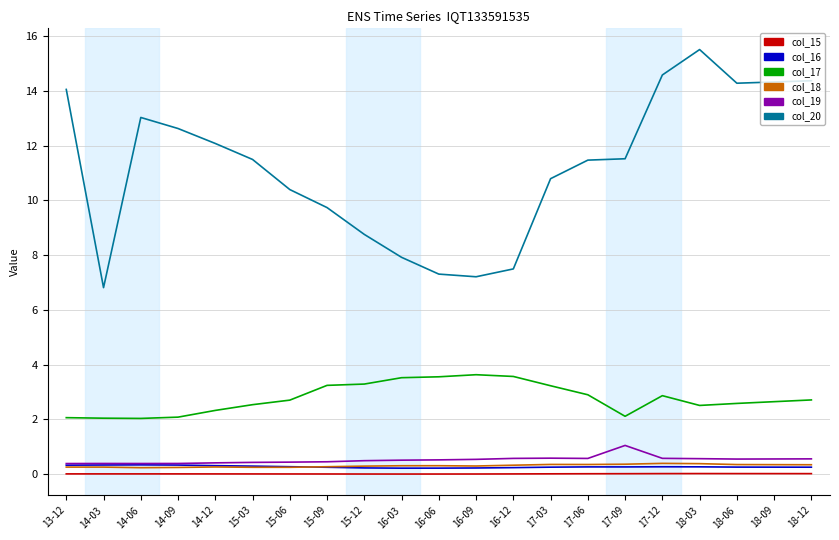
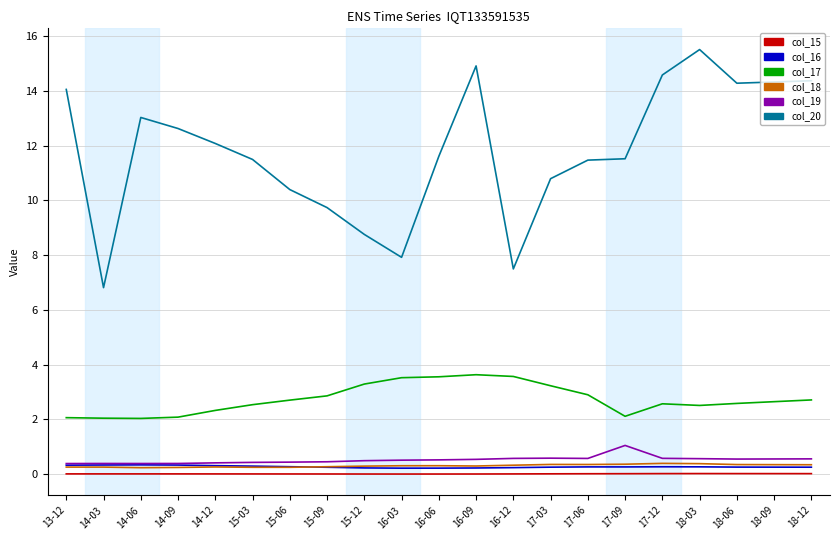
  {
    "col_15": {
      "13-12": 0.0,
      "14-03": 0.0,
      "14-06": 0.0,
      "14-09": 0.0,
      "14-12": 0.0,
      "15-03": 0.0,
      "15-06": 0.0,
      "15-09": 0.0,
      "15-12": 0.0,
      "16-03": 0.0,
      "16-06": 0.0,
      "16-09": 0.0,
      "16-12": 0.0,
      "17-03": 0.0,
      "17-06": 0.0,
      "17-09": 0.0,
      "17-12": 0.0,
      "18-03": 0.0,
      "18-06": 0.0,
      "18-09": 0.0,
      "18-12": 0.0
    },
    "col_16": {
      "17-03": 0.3,
      "17-09": 0.3,
      "17-12": 0.3,
      "18-03": 0.3
    },
    "col_17": {
      "13-12": 2.1,
      "14-03": 2.0,
      "14-06": 2.0,
      "14-09": 2.1,
      "14-12": 2.3,
      "15-03": 2.5,
      "15-06": 2.7,
-     "15-09": 3.2,
+     "15-09": 2.9,
      "15-12": 3.3,
      "16-03": 3.5,
      "16-06": 3.6,
      "16-09": 3.6,
      "16-12": 3.6,
      "17-03": 3.2,
      "17-06": 2.9,
      "17-09": 2.1,
-     "17-12": 2.9,
+     "17-12": 2.6,
      "18-03": 2.5,
      "18-06": 2.6,
      "18-09": 2.6,
      "18-12": 2.7
    },
    "col_18": {
      "14-06": 0.2,
      "17-03": 0.4,
      "17-09": 0.4,
      "17-12": 0.4,
      "18-03": 0.4
    },
    "col_19": {
      "14-12": 0.4,
      "15-03": 0.4,
      "15-06": 0.4,
      "15-09": 0.5,
      "15-12": 0.5,
      "16-03": 0.5,
      "16-06": 0.5,
      "16-09": 0.5,
      "16-12": 0.6,
      "17-03": 0.6,
      "17-06": 0.6,
      "17-09": 1.1,
      "17-12": 0.6,
      "18-03": 0.6,
      "18-06": 0.6,
      "18-09": 0.6,
      "18-12": 0.6
    },
    "col_20": {
      "13-12": 14.1,
      "14-03": 6.8,
      "14-06": 13.0,
      "14-09": 12.6,
      "14-12": 12.1,
      "15-03": 11.5,
      "15-06": 10.4,
      "15-09": 9.7,
      "15-12": 8.8,
      "16-03": 7.9,
-     "16-06": 7.3,
-     "16-09": 7.2,
+     "16-06": 11.6,
+     "16-09": 14.9,
      "16-12": 7.5,
      "17-03": 10.8,
      "17-06": 11.5,
      "17-09": 11.5,
      "17-12": 14.6,
      "18-03": 15.5,
      "18-06": 14.3
    }
  }
